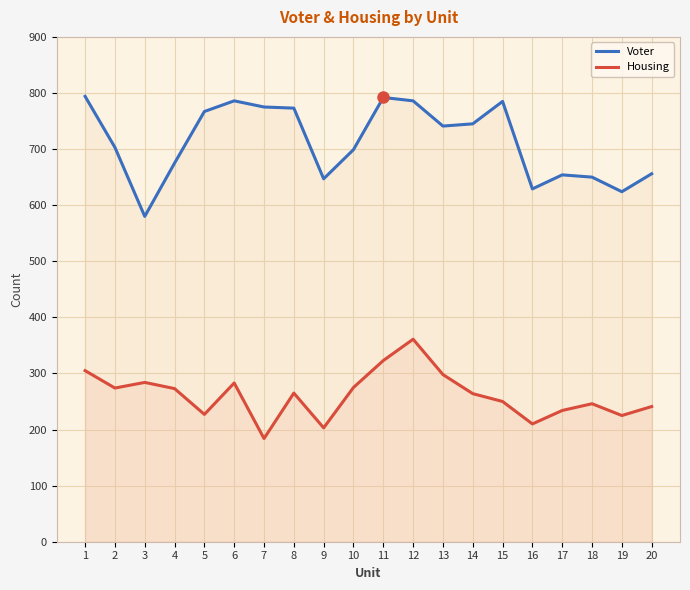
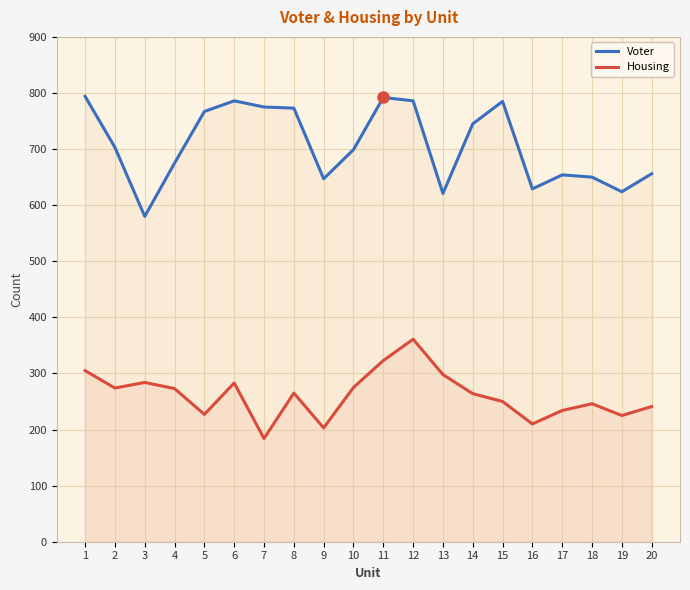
  {
    "Voter": {
      "1": 790,
      "2": 700,
      "3": 580,
      "4": 680,
      "5": 770,
      "6": 790,
      "7": 780,
      "8": 770,
      "9": 650,
      "10": 700,
      "12": 790,
-     "13": 740,
+     "13": 620,
      "14": 750,
      "15": 790,
      "16": 630,
      "17": 650,
      "18": 650,
      "19": 620,
      "20": 660
    }
  }
